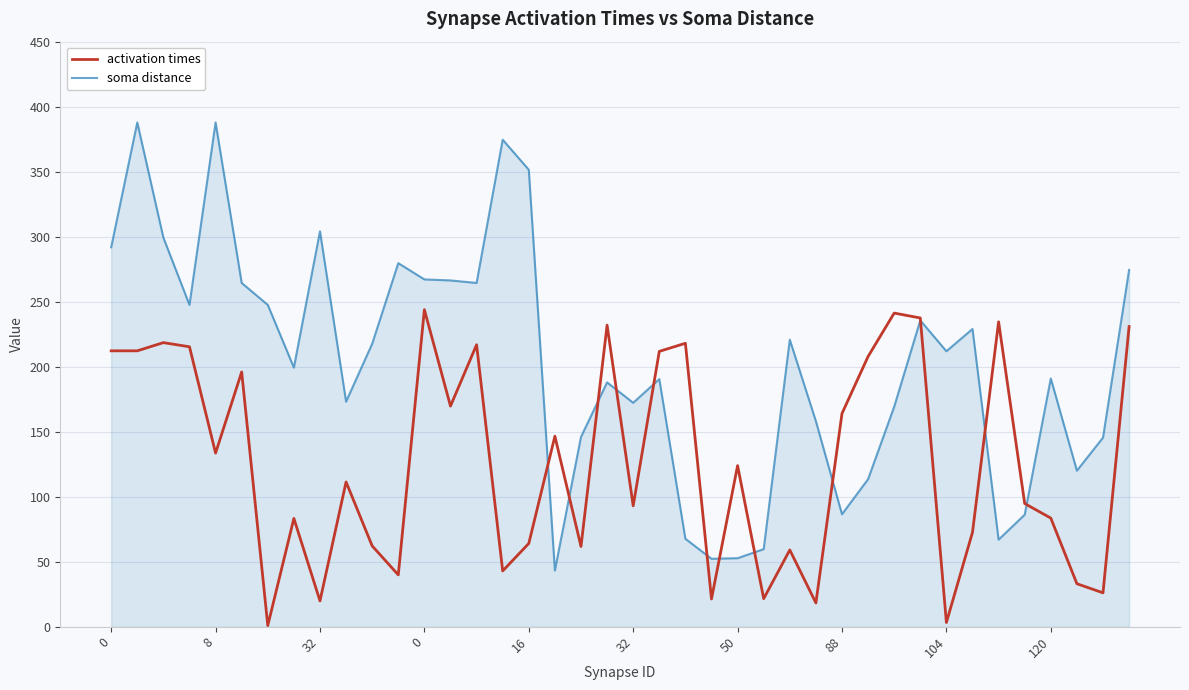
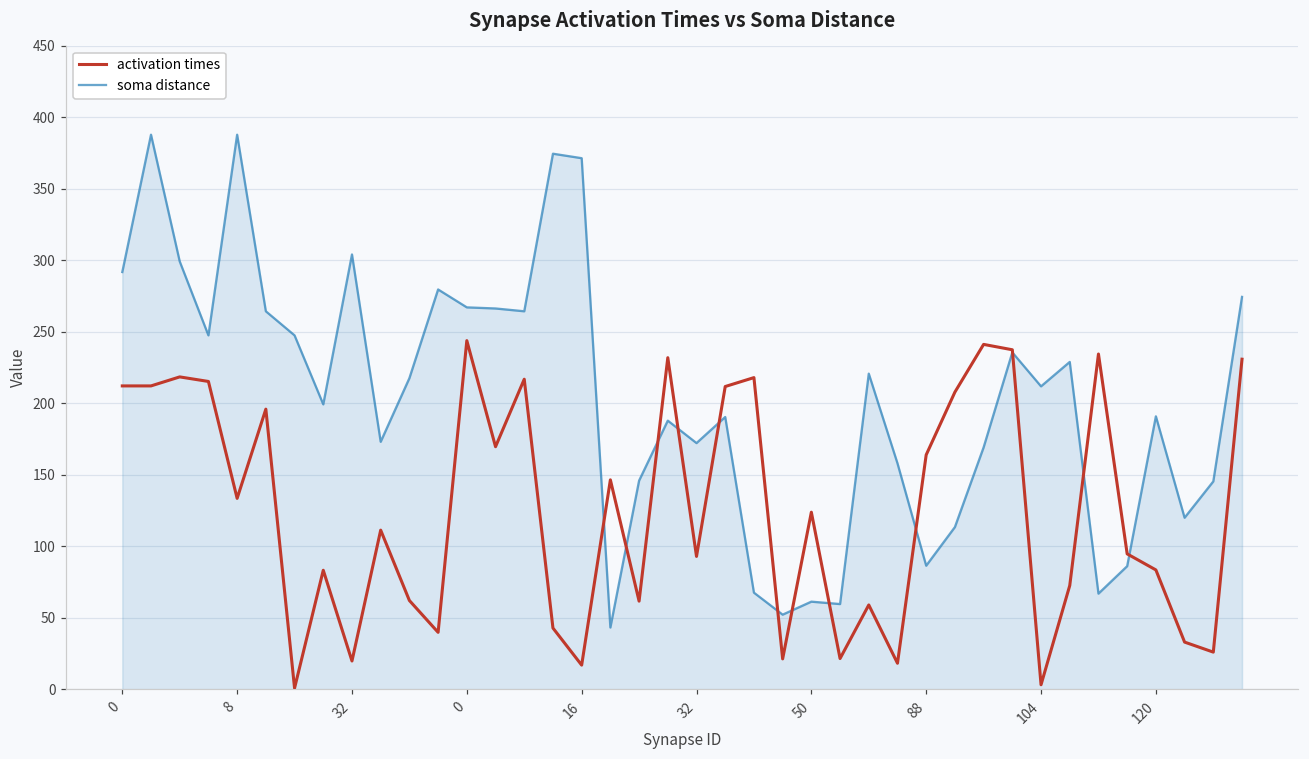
  {
    "activation times": {
      "8": 134,
-     "16": 64,
+     "16": 17,
      "50": 124,
      "88": 164,
      "104": 3,
      "120": 84
    },
    "soma distance": {
      "8": 388,
-     "16": 351,
-     "50": 53,
+     "16": 371,
+     "50": 61,
      "88": 86,
      "104": 212,
      "120": 191
    }
  }
